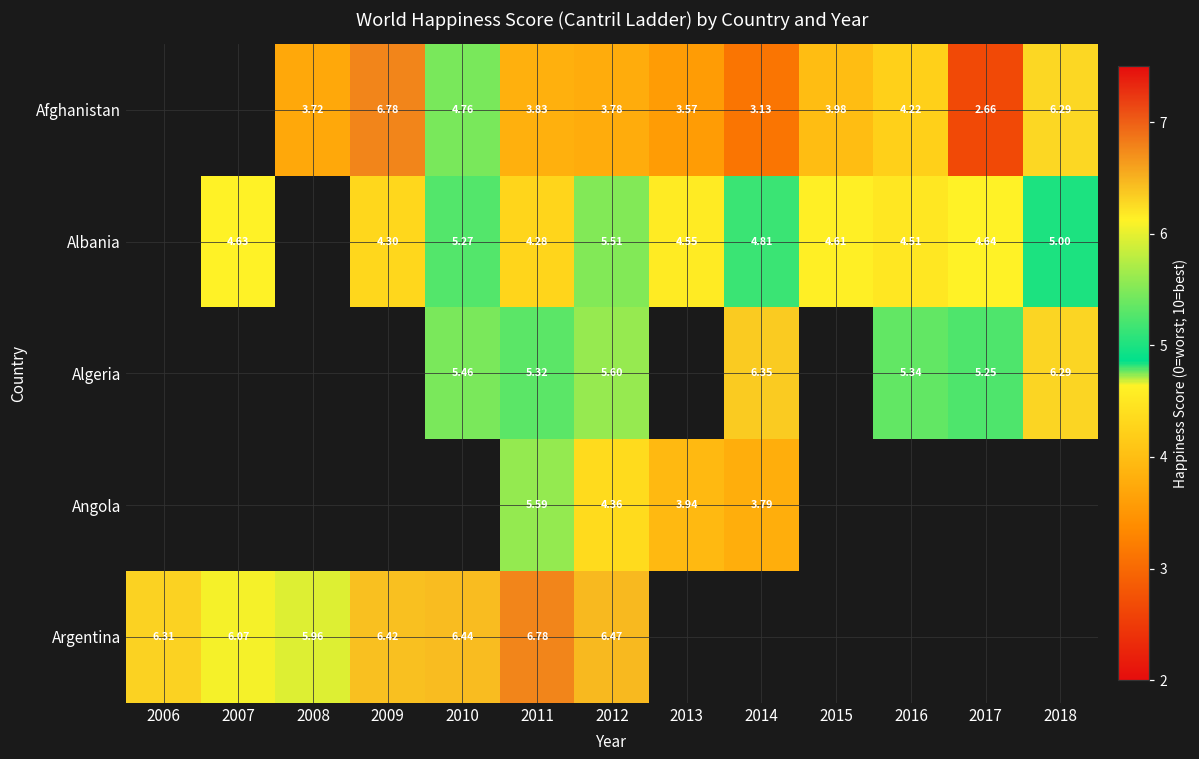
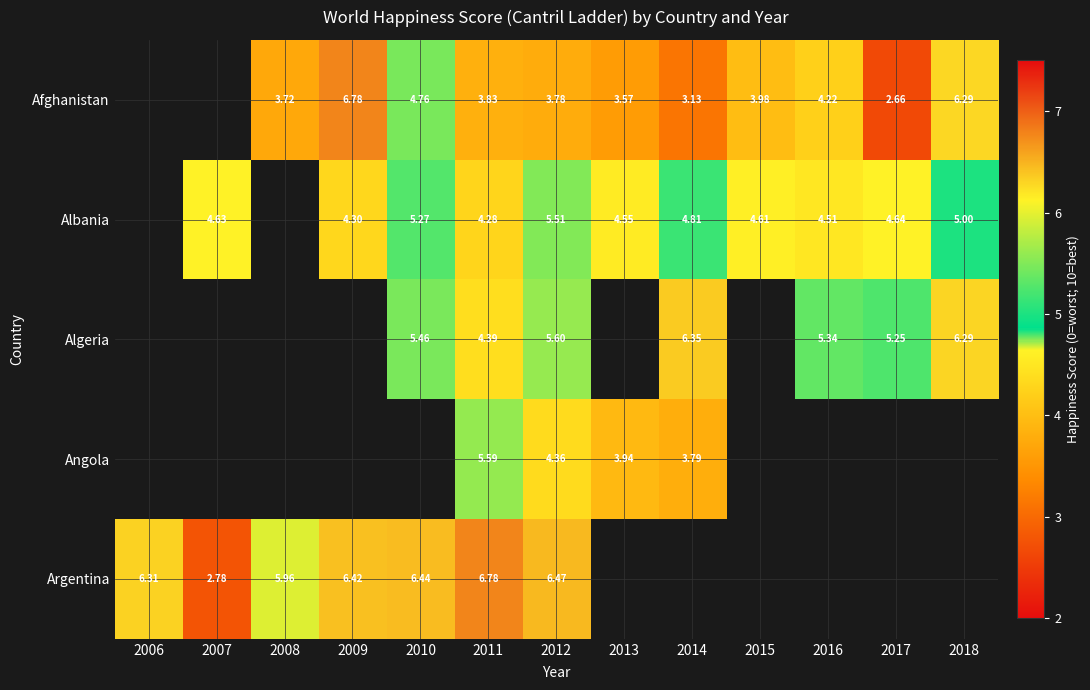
  {
    "Afghanistan": {
      "2008": 3.72,
      "2009": 6.78,
      "2010": 4.76,
      "2011": 3.83,
      "2012": 3.78,
      "2013": 3.57,
      "2014": 3.13,
      "2015": 3.98,
      "2016": 4.22,
      "2017": 2.66,
      "2018": 6.29
    },
    "Albania": {
      "2007": 4.63,
      "2009": 4.30,
      "2010": 5.27,
      "2011": 4.28,
      "2012": 5.51,
      "2013": 4.55,
      "2014": 4.81,
      "2015": 4.61,
      "2016": 4.51,
      "2017": 4.64,
      "2018": 5.00
    },
    "Algeria": {
      "2010": 5.46,
-     "2011": 5.32,
+     "2011": 4.39,
      "2012": 5.60,
      "2014": 6.35,
      "2016": 5.34,
      "2017": 5.25,
      "2018": 6.29
    },
    "Angola": {
      "2011": 5.59,
      "2012": 4.36,
      "2013": 3.94,
      "2014": 3.79
    },
    "Argentina": {
      "2006": 6.31,
-     "2007": 6.07,
+     "2007": 2.78,
      "2008": 5.96,
      "2009": 6.42,
      "2010": 6.44,
      "2011": 6.78,
      "2012": 6.47
    }
  }
